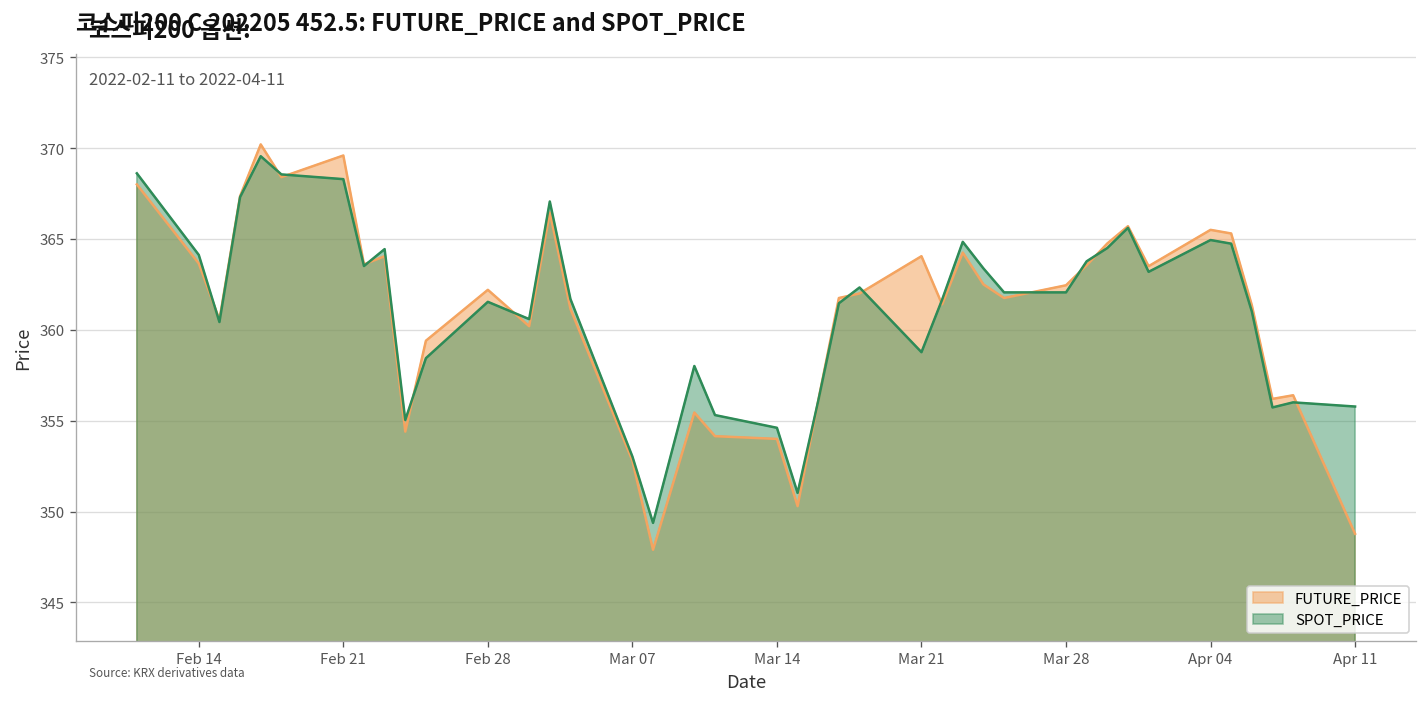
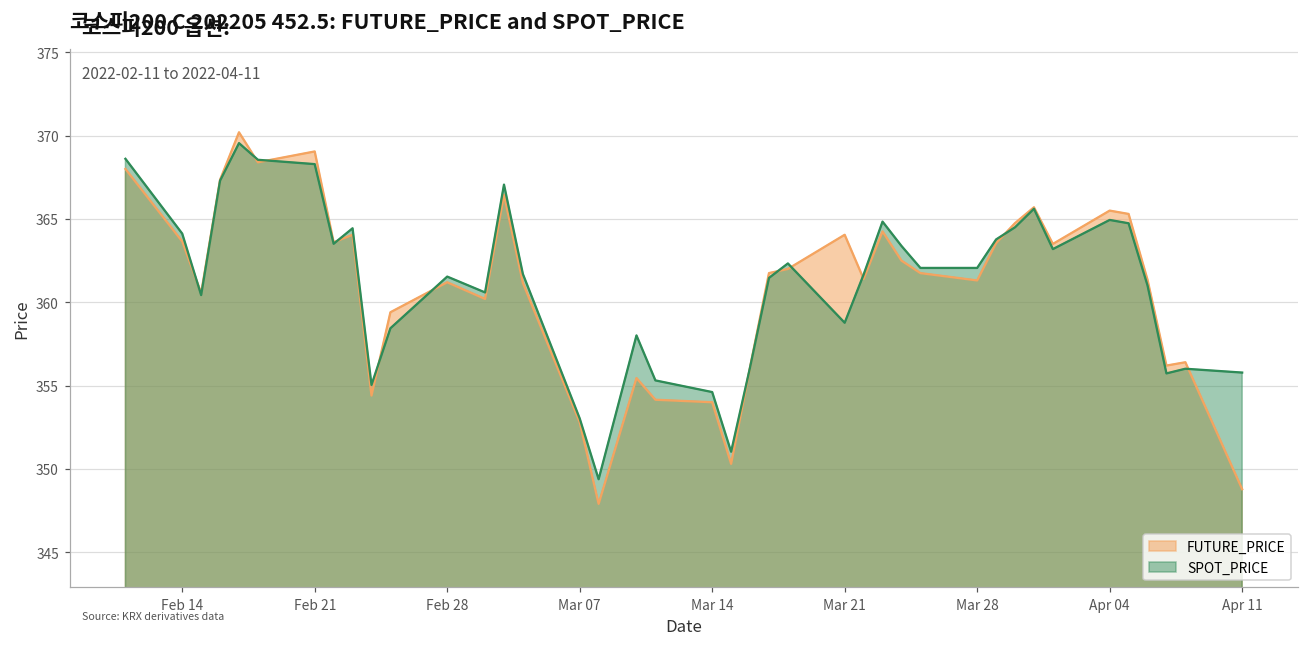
  {
    "FUTURE_PRICE": {
      "Feb 14": 363.7,
-     "Feb 21": 369.6,
-     "Feb 28": 362.2,
+     "Feb 21": 369.1,
+     "Feb 28": 361.2,
      "Mar 07": 352.8,
      "Mar 14": 354.0,
      "Mar 21": 364.1,
-     "Mar 28": 362.5,
+     "Mar 28": 361.3,
      "Apr 04": 365.5,
      "Apr 11": 348.8
    },
    "SPOT_PRICE": {
      "Feb 14": 364.1,
      "Feb 21": 368.3,
      "Feb 28": 361.5,
      "Mar 07": 353.0,
      "Mar 14": 354.6,
      "Mar 21": 358.8,
      "Mar 28": 362.1,
      "Apr 04": 364.9,
      "Apr 11": 355.8
    }
  }
